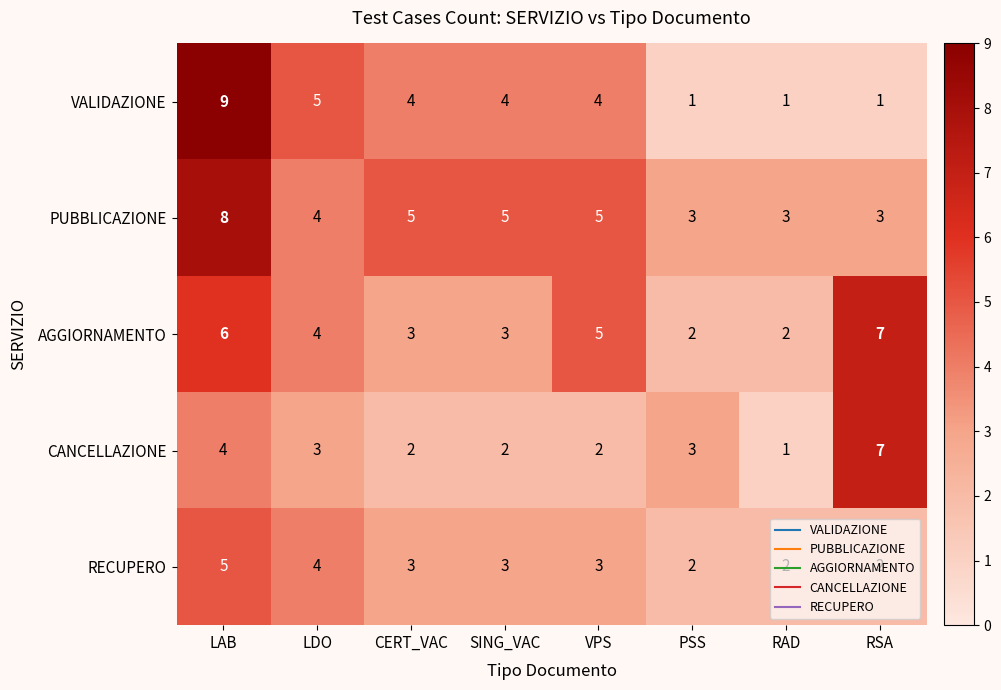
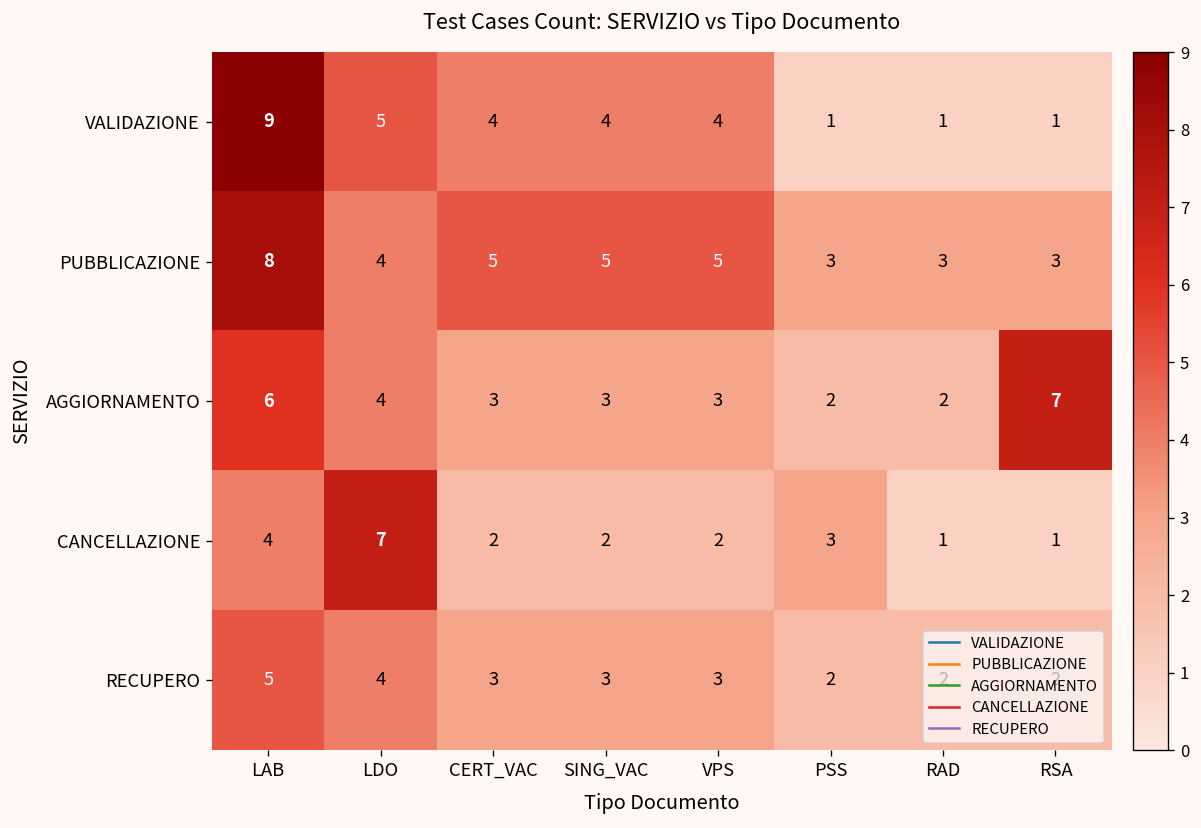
  {
    "VALIDAZIONE": {
      "LAB": 9,
      "LDO": 5,
      "CERT_VAC": 4,
      "SING_VAC": 4,
      "VPS": 4,
      "PSS": 1,
      "RAD": 1,
      "RSA": 1
    },
    "PUBBLICAZIONE": {
      "LAB": 8,
      "LDO": 4,
      "CERT_VAC": 5,
      "SING_VAC": 5,
      "VPS": 5,
      "PSS": 3,
      "RAD": 3,
      "RSA": 3
    },
    "AGGIORNAMENTO": {
      "LAB": 6,
      "LDO": 4,
      "CERT_VAC": 3,
      "SING_VAC": 3,
-     "VPS": 5,
+     "VPS": 3,
      "PSS": 2,
      "RAD": 2,
      "RSA": 7
    },
    "CANCELLAZIONE": {
      "LAB": 4,
-     "LDO": 3,
+     "LDO": 7,
      "CERT_VAC": 2,
      "SING_VAC": 2,
      "VPS": 2,
      "PSS": 3,
      "RAD": 1,
-     "RSA": 7
+     "RSA": 1
    },
    "RECUPERO": {
      "LAB": 5,
      "LDO": 4,
      "CERT_VAC": 3,
      "SING_VAC": 3,
      "VPS": 3,
      "PSS": 2
    }
  }
